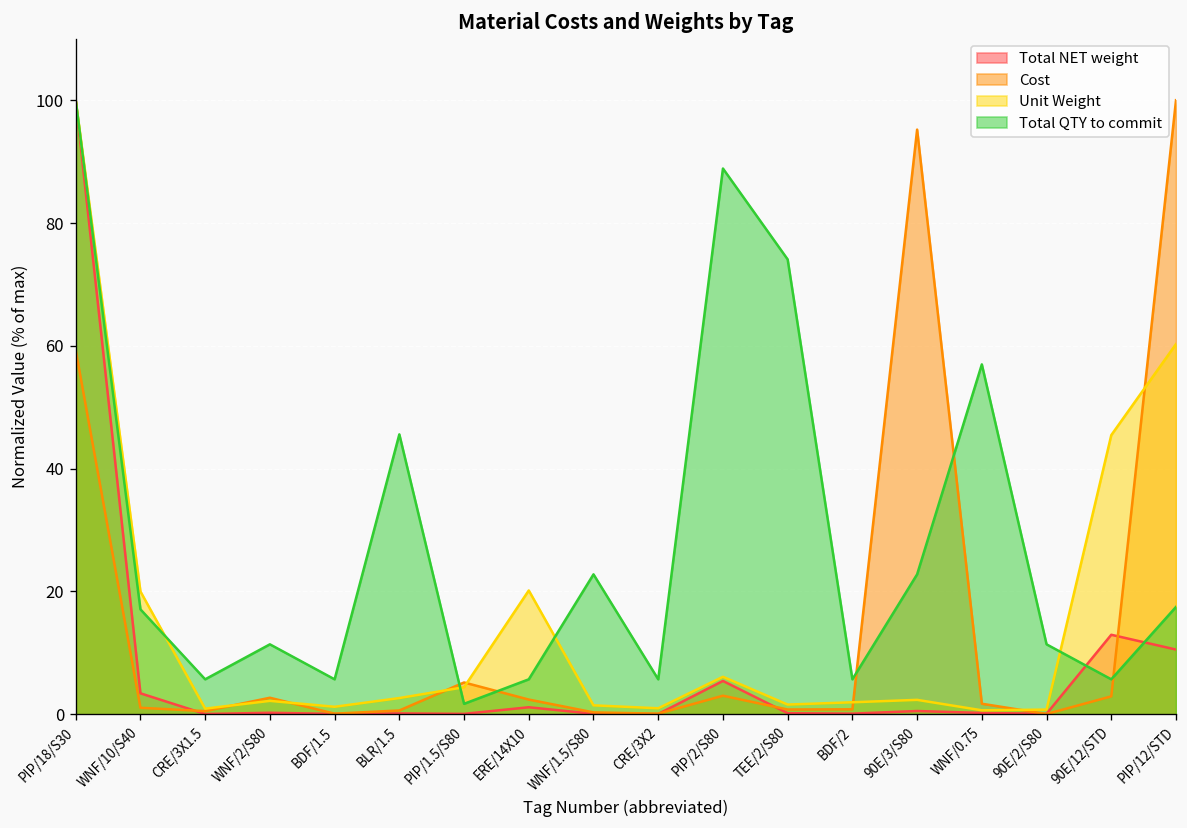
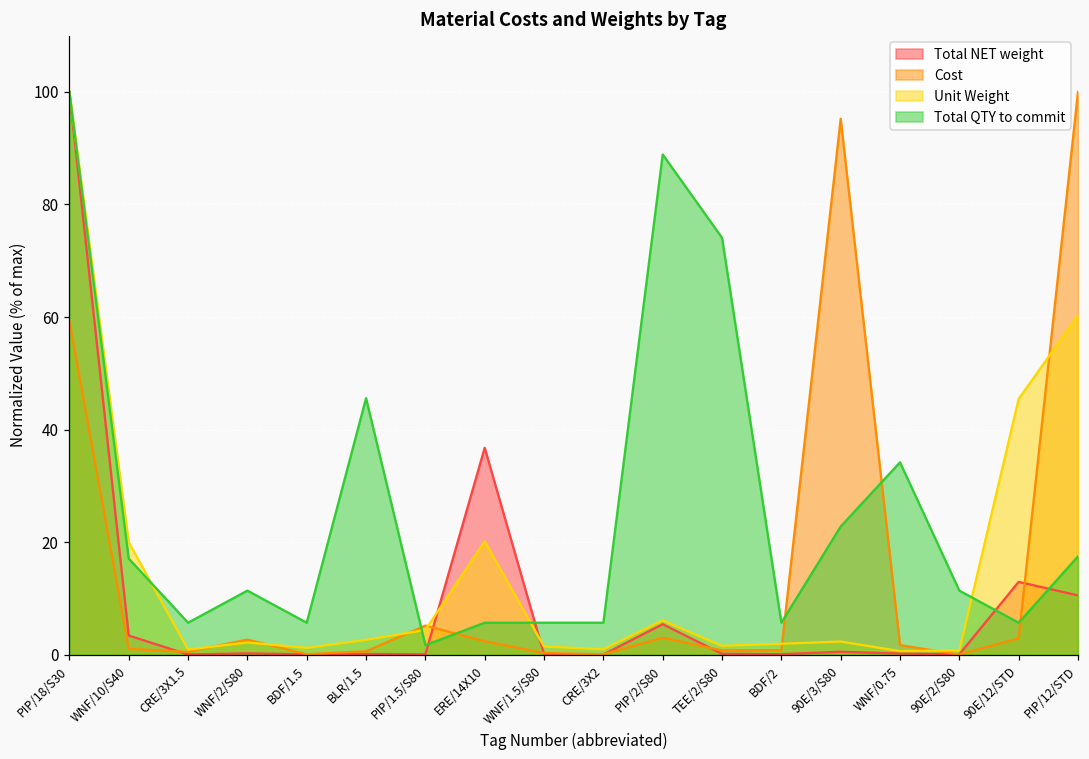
  {
    "Total NET weight": {
      "WNF/10/S40": 3,
      "WNF/2/S80": 0,
      "PIP/1.5/S80": 0,
-     "ERE/14X10": 1,
+     "ERE/14X10": 37,
      "PIP/2/S80": 5,
      "TEE/2/S80": 0,
      "BDF/2": 0,
      "90E/3/S80": 1,
      "90E/12/STD": 13,
      "PIP/12/STD": 11
    },
    "Total QTY to commit": {
      "WNF/10/S40": 17,
      "CRE/3X1.5": 6,
      "WNF/2/S80": 11,
      "BDF/1.5": 6,
      "BLR/1.5": 46,
      "PIP/1.5/S80": 2,
      "ERE/14X10": 6,
-     "WNF/1.5/S80": 23,
+     "WNF/1.5/S80": 6,
      "CRE/3X2": 6,
      "PIP/2/S80": 89,
      "TEE/2/S80": 74,
      "BDF/2": 6,
      "90E/3/S80": 23,
-     "WNF/0.75": 57,
+     "WNF/0.75": 34,
      "90E/2/S80": 11,
      "90E/12/STD": 6,
      "PIP/12/STD": 17
    }
  }
